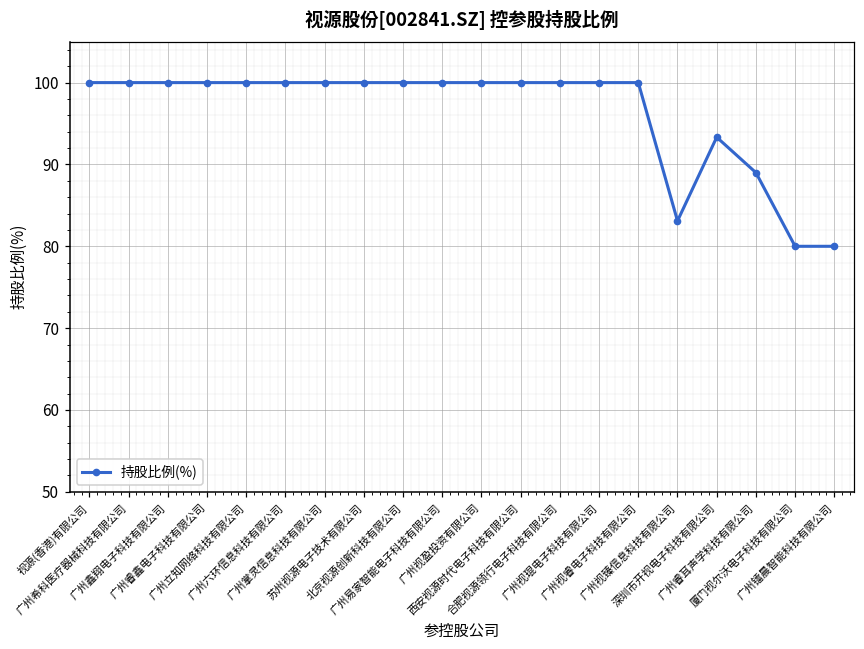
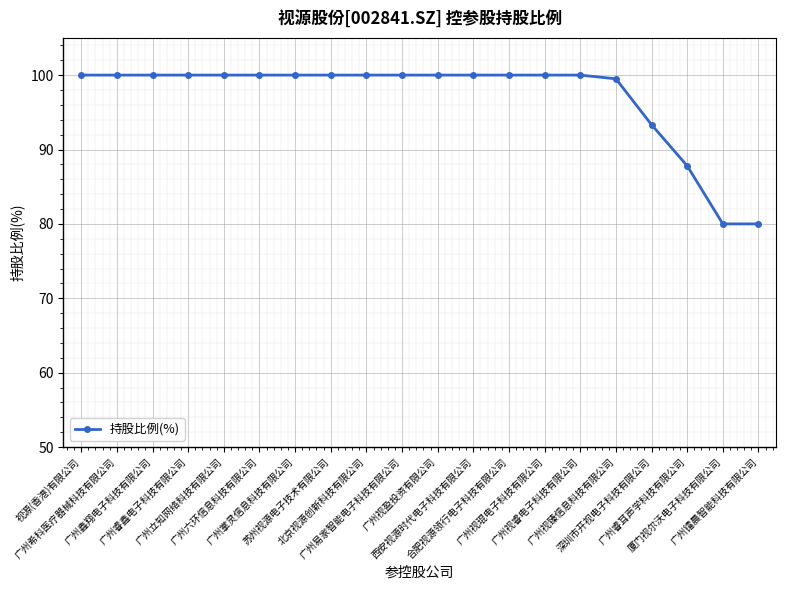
  {
    "视源(香港)有限公司": 100,
    "广州希科医疗器械科技有限公司": 100,
    "广州鑫翔电子科技有限公司": 100,
    "广州睿鑫电子科技有限公司": 100,
    "广州立知网络科技有限公司": 100,
    "广州六环信息科技有限公司": 100,
    "广州掌灵信息科技有限公司": 100,
    "苏州视源电子技术有限公司": 100,
    "北京视源创新科技有限公司": 100,
    "广州易家智能电子科技有限公司": 100,
    "广州视盈投资有限公司": 100,
    "西安视源时代电子科技有限公司": 100,
    "合肥视源领行电子科技有限公司": 100,
    "广州视琨电子科技有限公司": 100,
    "广州视睿电子科技有限公司": 100,
-   "广州视臻信息科技有限公司": 83,
+   "广州视臻信息科技有限公司": 100,
    "深圳市开视电子科技有限公司": 93,
-   "广州睿耳声学科技有限公司": 89,
+   "广州睿耳声学科技有限公司": 88,
    "厦门视尔沃电子科技有限公司": 80,
    "广州镭晨智能科技有限公司": 80
  }
